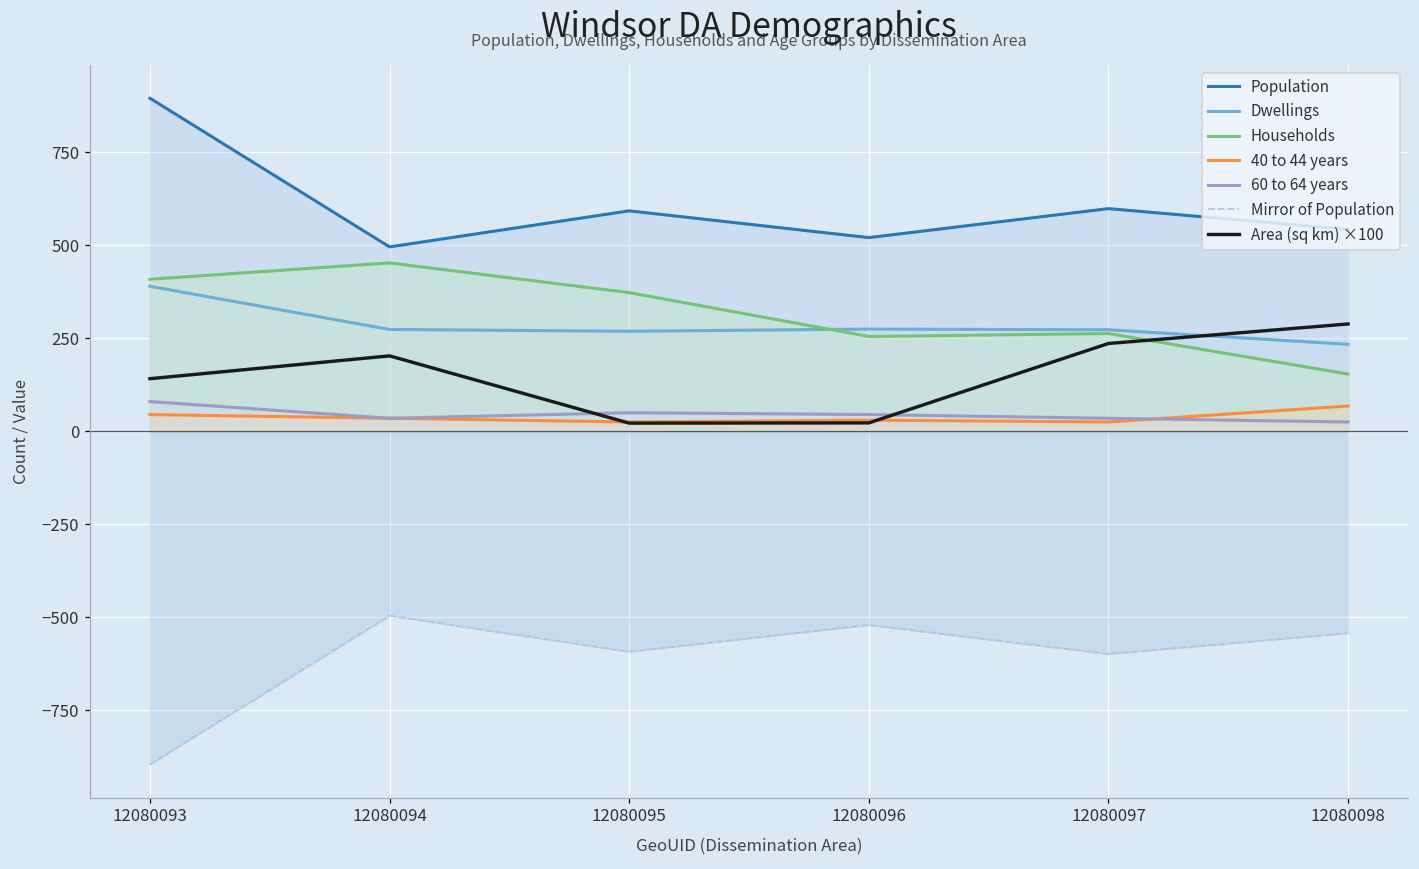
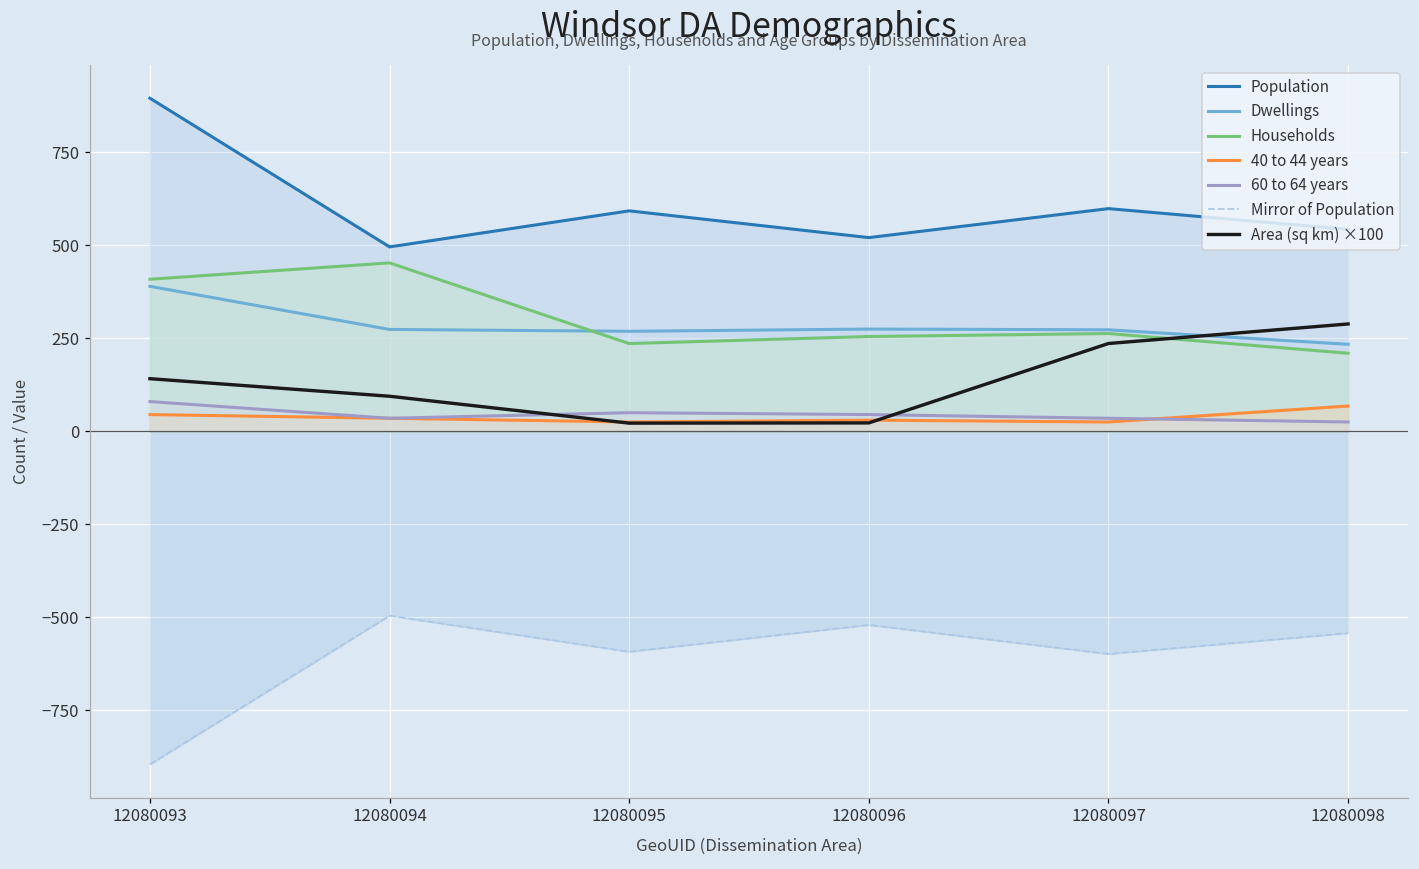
  {
    "Households": {
      "12080093": 410,
      "12080094": 450,
-     "12080095": 370,
+     "12080095": 240,
      "12080096": 260,
      "12080097": 260,
-     "12080098": 150
+     "12080098": 210
    },
    "40 to 44 years": {
      "12080093": 50,
      "12080096": 30,
      "12080097": 30,
      "12080098": 70
    },
    "Area (sq km) ×100": {
      "12080093": 140,
-     "12080094": 200,
+     "12080094": 90,
      "12080096": 20,
      "12080097": 240,
      "12080098": 290
    }
  }
